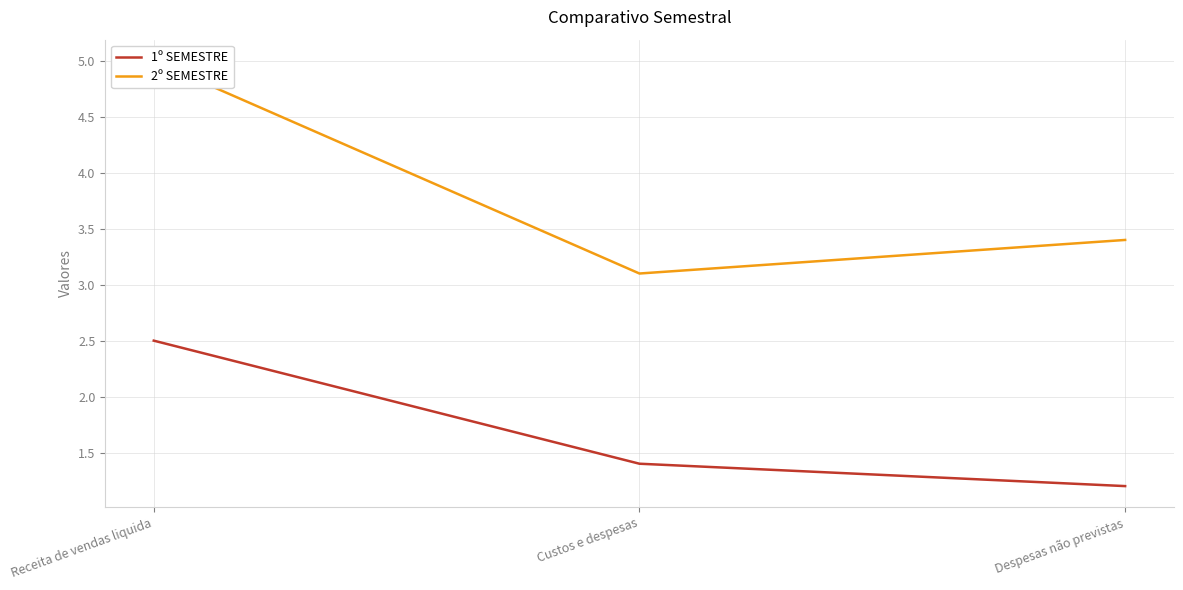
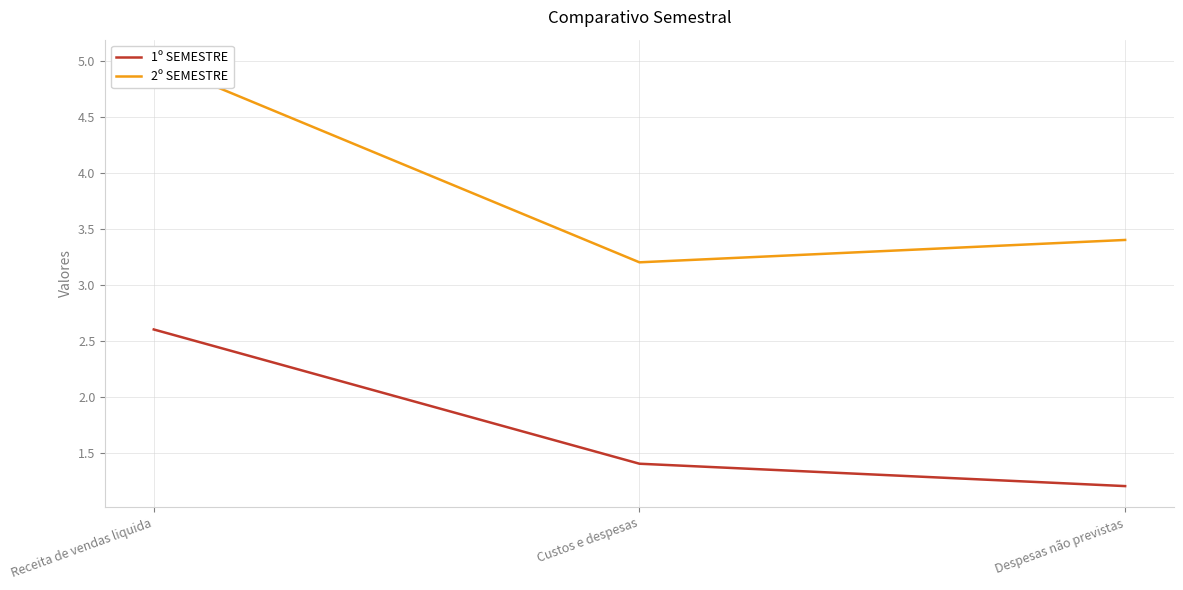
  {
    "1º SEMESTRE": {
-     "Receita de vendas liquida": 2.5,
+     "Receita de vendas liquida": 2.6,
      "Custos e despesas": 1.4,
      "Despesas não previstas": 1.2
    },
    "2º SEMESTRE": {
-     "Custos e despesas": 3.1,
+     "Custos e despesas": 3.2,
      "Despesas não previstas": 3.4
    }
  }
